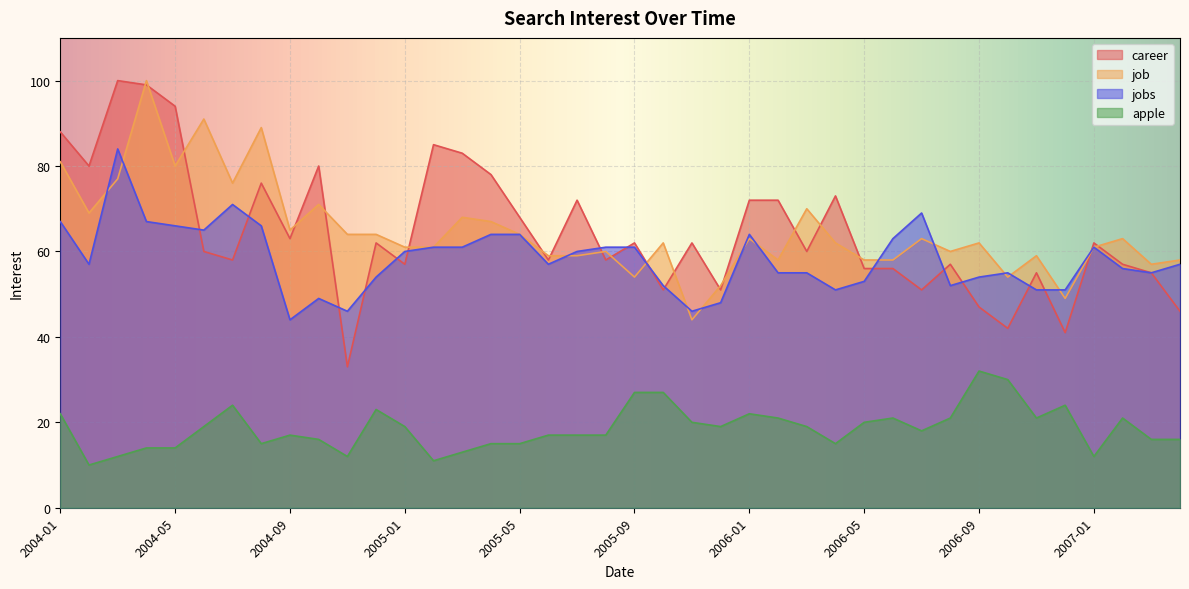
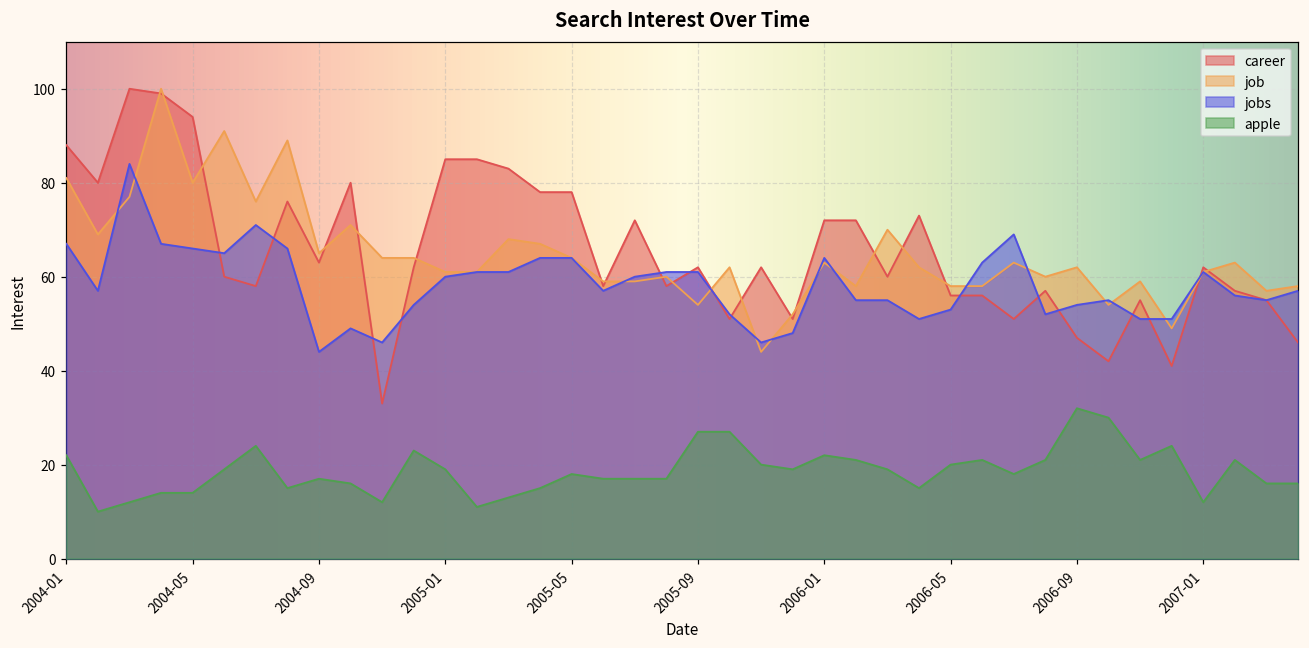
  {
    "career": {
      "2004-01": 88,
      "2004-05": 94,
      "2004-09": 63,
-     "2005-01": 57,
-     "2005-05": 68,
+     "2005-01": 85,
+     "2005-05": 78,
      "2005-09": 62,
      "2006-01": 72,
      "2006-05": 56,
      "2006-09": 47,
      "2007-01": 62
    },
    "job": {
      "2004-01": 81,
      "2004-05": 80,
      "2004-09": 65,
      "2005-01": 61,
      "2005-09": 54,
      "2006-01": 63,
      "2006-05": 58,
      "2006-09": 62
    },
    "jobs": {
      "2004-01": 67,
      "2004-05": 66,
      "2004-09": 44,
      "2005-01": 60,
      "2005-09": 61,
      "2006-01": 64,
      "2006-05": 53,
      "2006-09": 54
    },
    "apple": {
      "2004-01": 22,
      "2004-05": 14,
      "2004-09": 17,
      "2005-01": 19,
-     "2005-05": 15,
+     "2005-05": 18,
      "2005-09": 27,
      "2006-01": 22,
      "2006-05": 20,
      "2006-09": 32,
      "2007-01": 12
    }
  }
